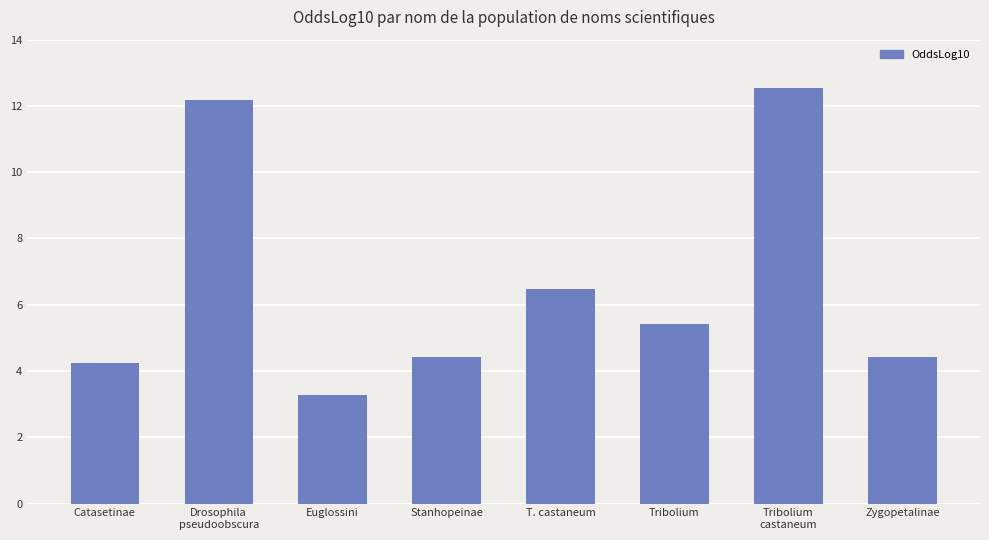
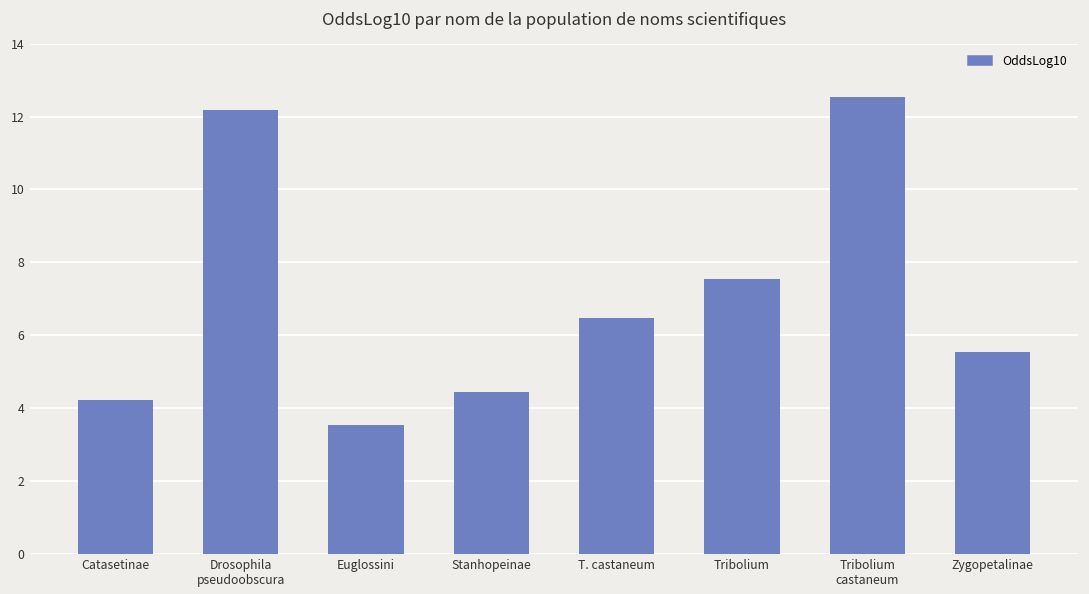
  {
    "Catasetinae": 4.2,
    "Drosophila pseudoobscura": 12.2,
-   "Euglossini": 3.3,
+   "Euglossini": 3.6,
    "Stanhopeinae": 4.4,
    "T. castaneum": 6.5,
-   "Tribolium": 5.4,
+   "Tribolium": 7.5,
    "Tribolium castaneum": 12.5,
-   "Zygopetalinae": 4.4
+   "Zygopetalinae": 5.5
  }
